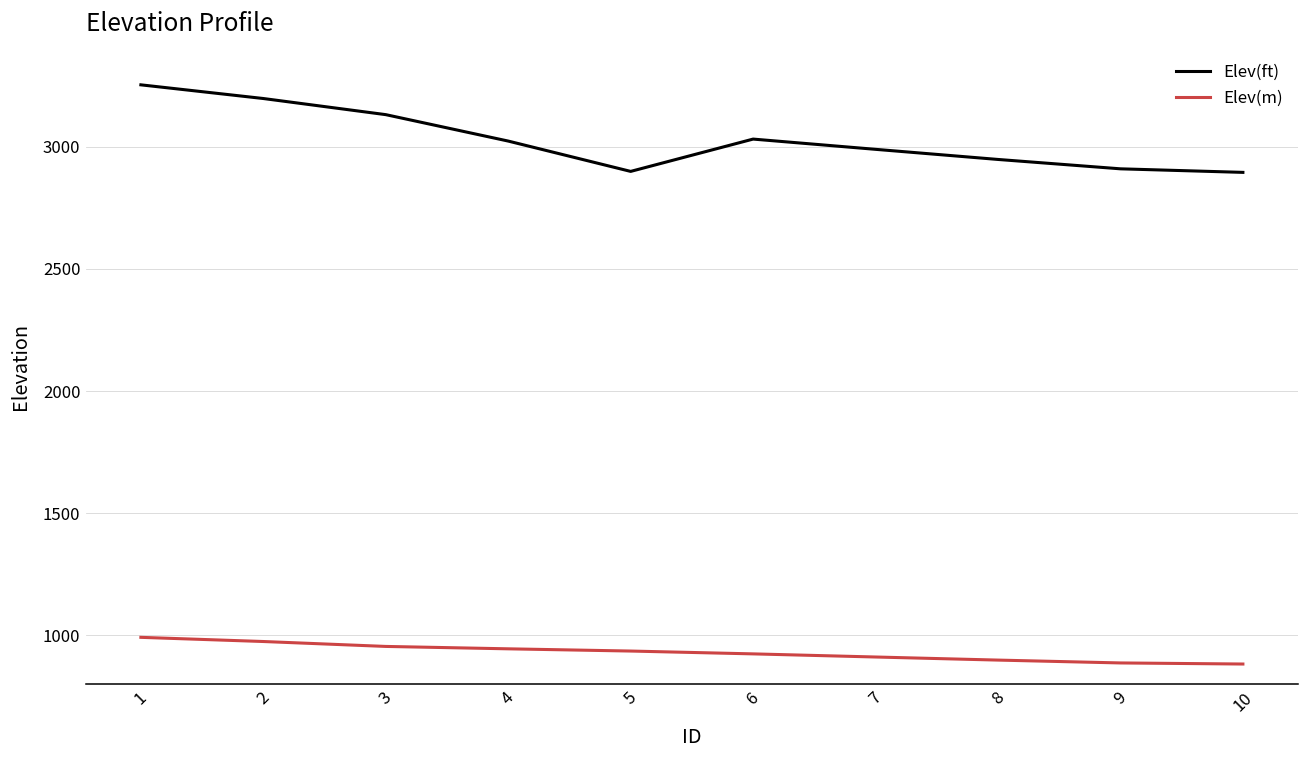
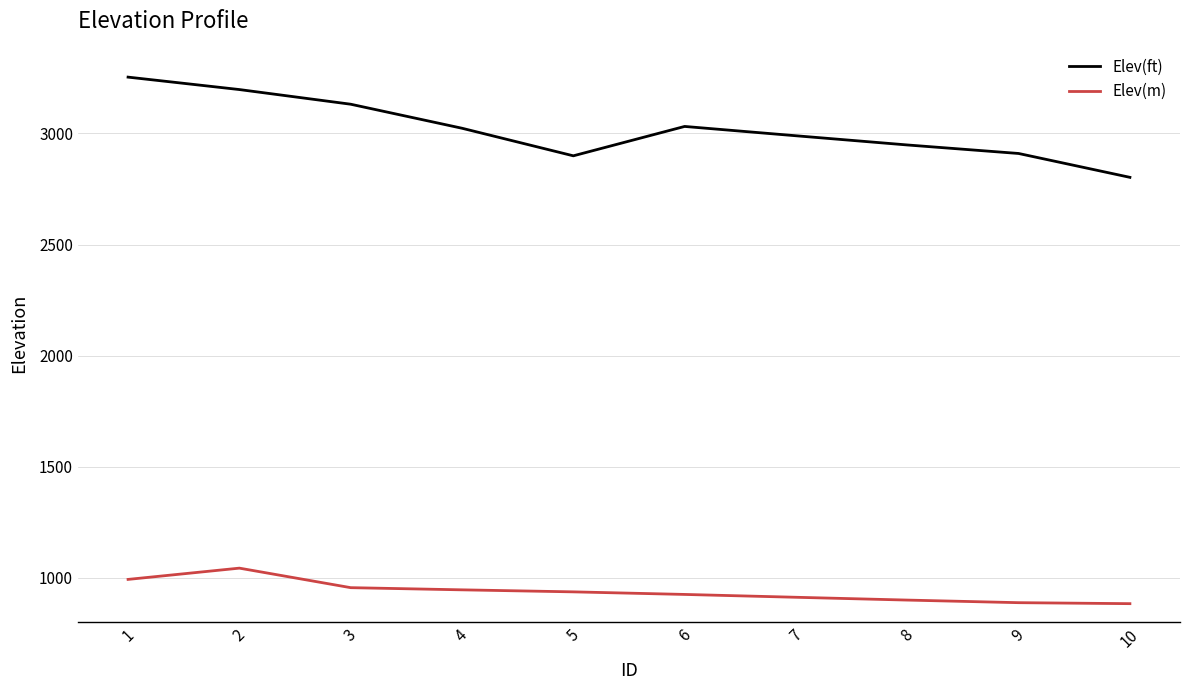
  {
    "Elev(ft)": {
      "1": 3250,
      "2": 3200,
      "3": 3130,
      "4": 3020,
      "5": 2900,
      "6": 3030,
      "7": 2990,
      "8": 2950,
      "9": 2910,
-     "10": 2900
+     "10": 2800
    },
    "Elev(m)": {
      "1": 990,
-     "2": 970,
+     "2": 1040,
      "3": 950,
      "4": 940,
      "5": 940,
      "6": 920,
      "7": 910,
      "8": 900,
      "9": 890,
      "10": 880
    }
  }
